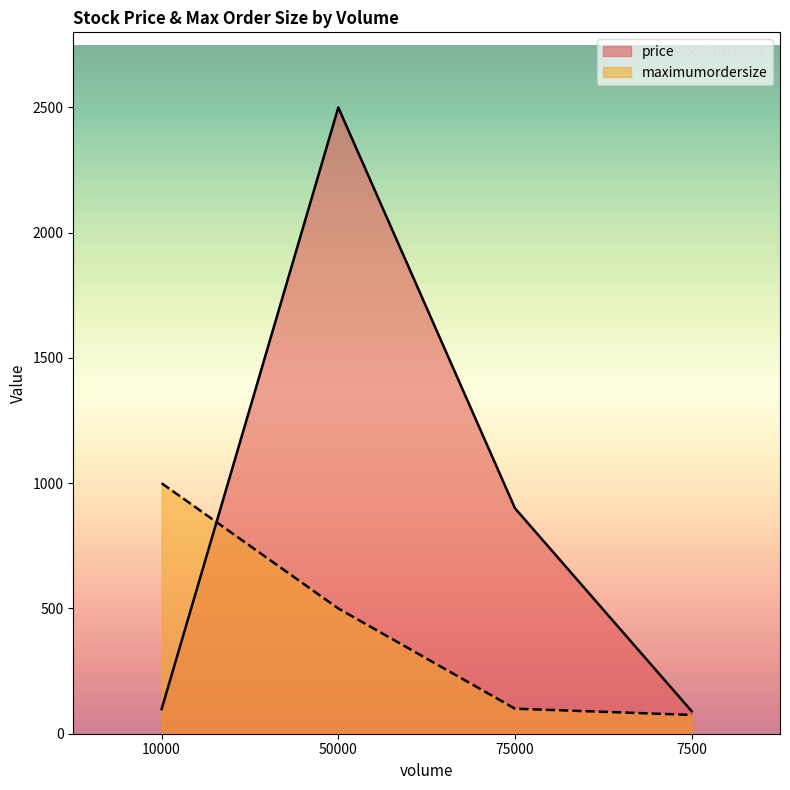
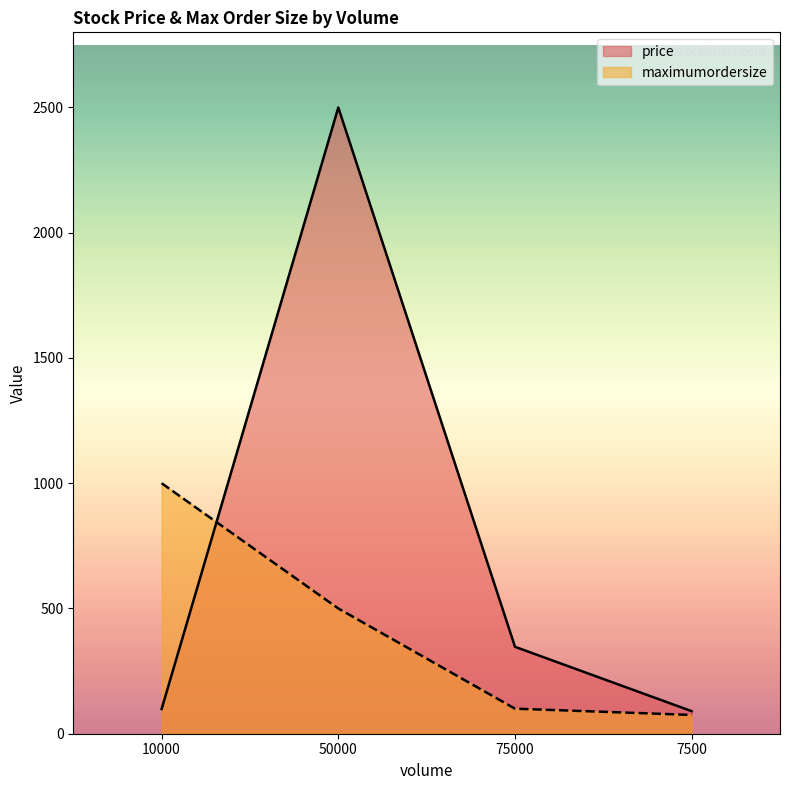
  {
    "price": {
      "10000": 100,
      "50000": 2500,
-     "75000": 900,
+     "75000": 350,
      "7500": 90
    },
    "maximumordersize": {
      "10000": 1000,
      "50000": 500,
      "75000": 100,
      "7500": 80
    }
  }
